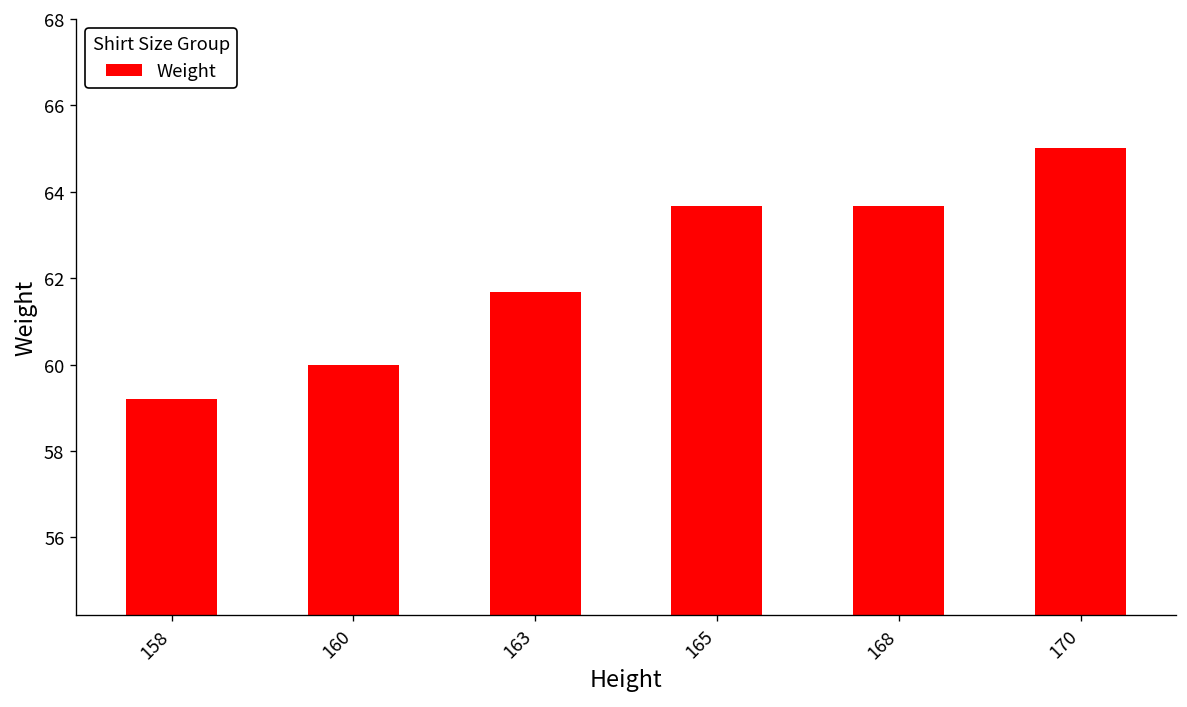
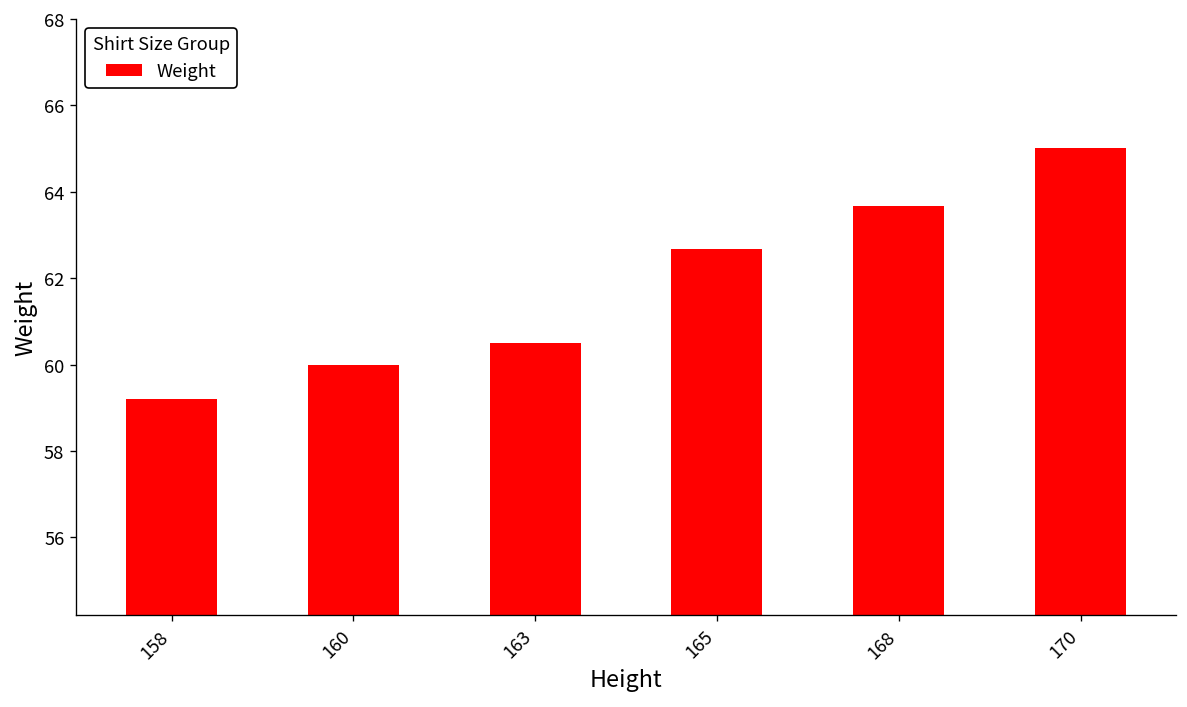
  {
    "158": 59.2,
    "160": 60.0,
-   "163": 61.7,
-   "165": 63.7,
+   "163": 60.5,
+   "165": 62.7,
    "168": 63.7,
    "170": 65.0
  }
